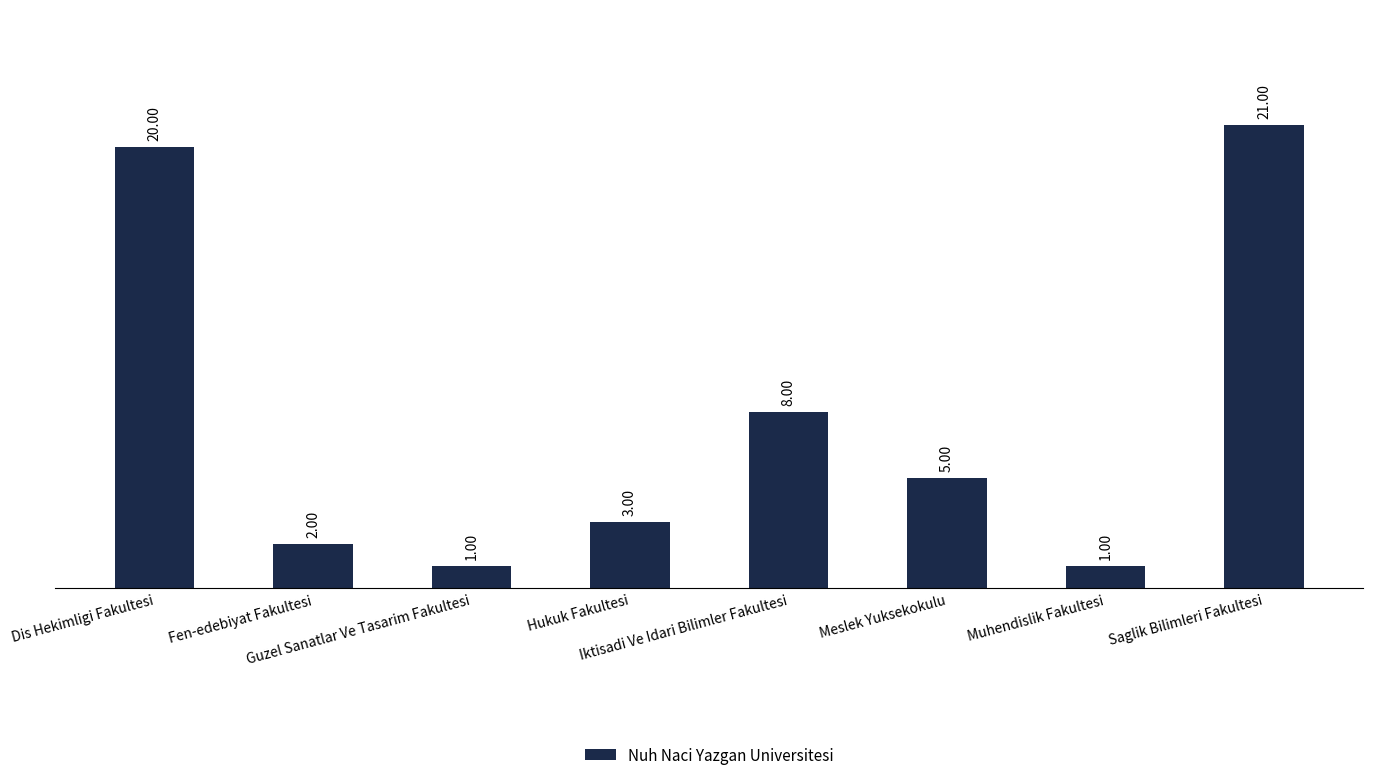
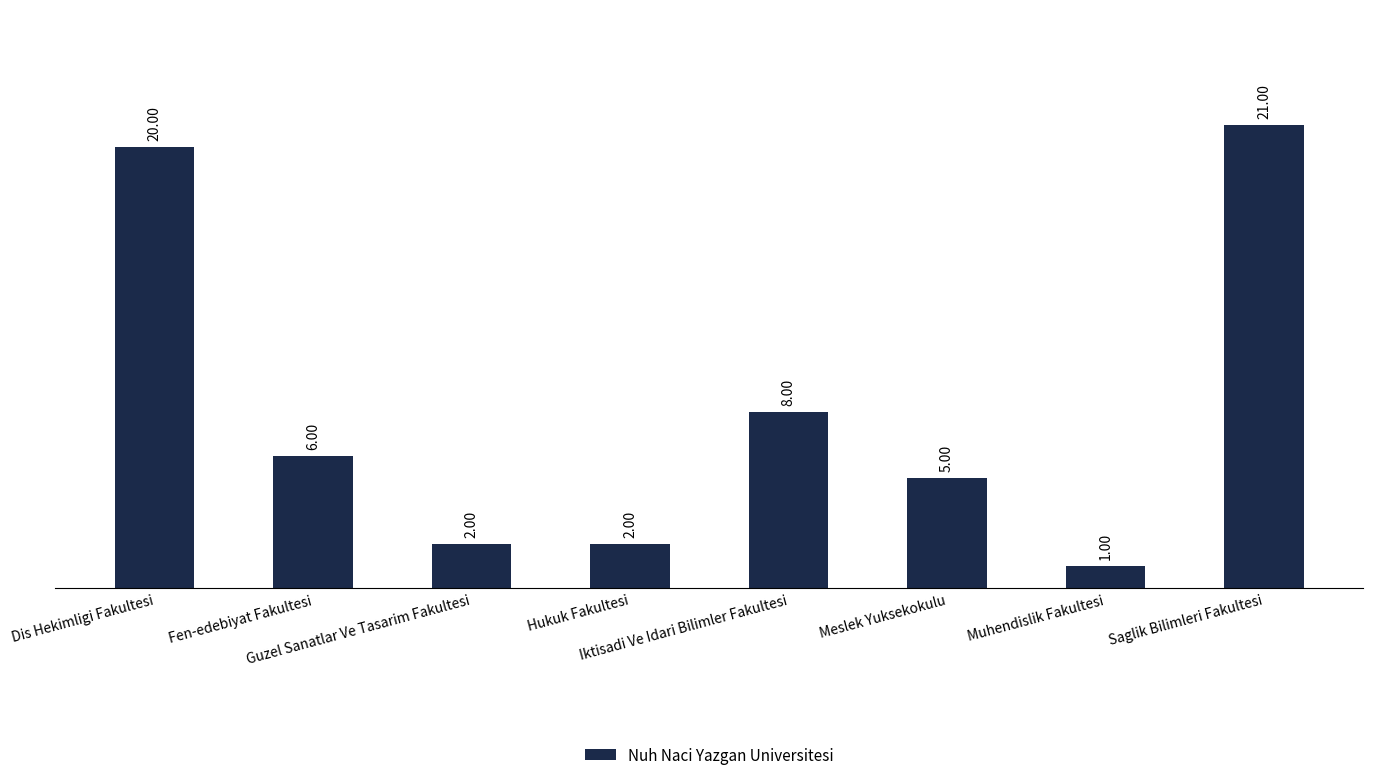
  {
    "Dis Hekimligi Fakultesi": 20.00,
-   "Fen-edebiyat Fakultesi": 2.00,
-   "Guzel Sanatlar Ve Tasarim Fakultesi": 1.00,
-   "Hukuk Fakultesi": 3.00,
+   "Fen-edebiyat Fakultesi": 6.00,
+   "Guzel Sanatlar Ve Tasarim Fakultesi": 2.00,
+   "Hukuk Fakultesi": 2.00,
    "Iktisadi Ve Idari Bilimler Fakultesi": 8.00,
    "Meslek Yuksekokulu": 5.00,
    "Muhendislik Fakultesi": 1.00,
    "Saglik Bilimleri Fakultesi": 21.00
  }
